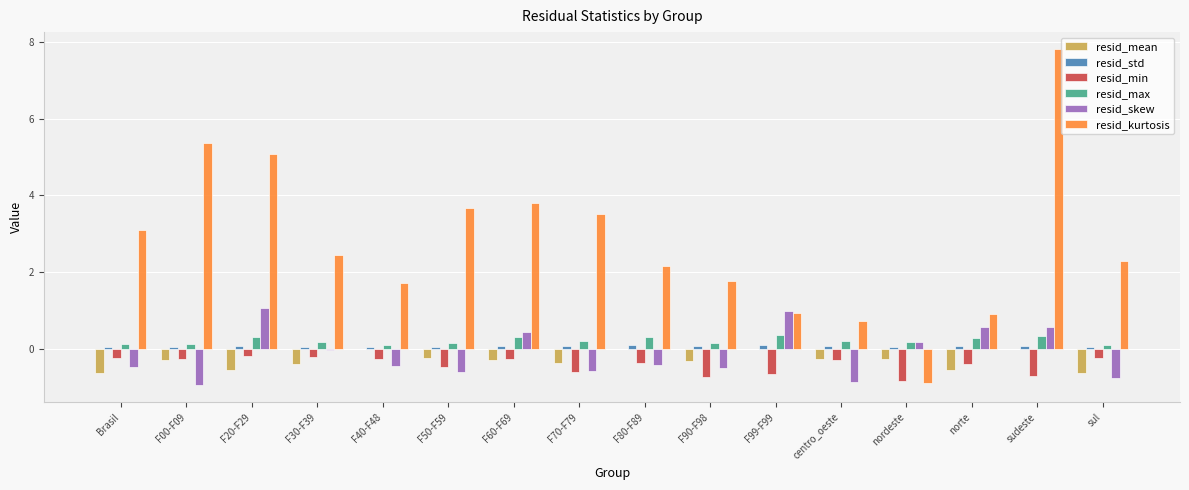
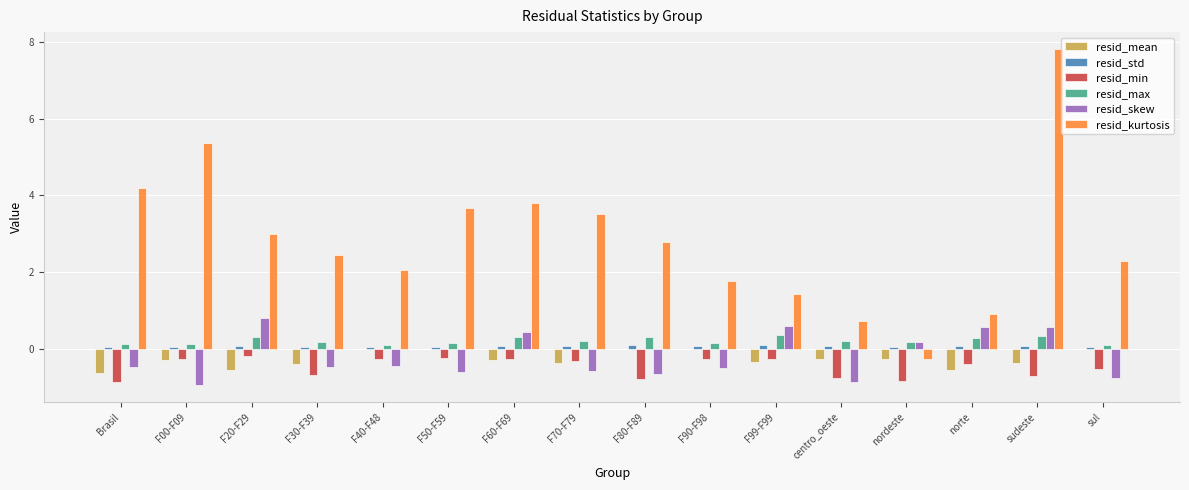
  {
    "resid_mean": {
      "Brasil": -0.6,
      "F00-F09": -0.3,
      "F20-F29": -0.6,
      "F30-F39": -0.4,
-     "F50-F59": -0.2,
+     "F50-F59": 0.0,
      "F60-F69": -0.3,
      "F70-F79": -0.4,
-     "F90-F98": -0.3,
-     "F99-F99": 0.0,
+     "F90-F98": 0.0,
+     "F99-F99": -0.4,
      "centro_oeste": -0.3,
      "nordeste": -0.3,
      "norte": -0.6,
-     "sudeste": 0.0,
-     "sul": -0.6
+     "sudeste": -0.4,
+     "sul": 0.0
    },
    "resid_min": {
-     "Brasil": -0.2,
+     "Brasil": -0.9,
      "F00-F09": -0.3,
      "F20-F29": -0.2,
-     "F30-F39": -0.2,
+     "F30-F39": -0.7,
      "F40-F48": -0.3,
-     "F50-F59": -0.5,
+     "F50-F59": -0.2,
      "F60-F69": -0.3,
-     "F70-F79": -0.6,
-     "F80-F89": -0.4,
-     "F90-F98": -0.7,
-     "F99-F99": -0.6,
-     "centro_oeste": -0.3,
+     "F70-F79": -0.3,
+     "F80-F89": -0.8,
+     "F90-F98": -0.3,
+     "F99-F99": -0.3,
+     "centro_oeste": -0.7,
      "nordeste": -0.8,
      "norte": -0.4,
      "sudeste": -0.7,
-     "sul": -0.3
+     "sul": -0.5
    },
    "resid_skew": {
      "Brasil": -0.5,
      "F00-F09": -1.0,
-     "F20-F29": 1.1,
-     "F30-F39": 0.0,
+     "F20-F29": 0.8,
+     "F30-F39": -0.5,
      "F40-F48": -0.4,
      "F50-F59": -0.6,
      "F60-F69": 0.4,
      "F70-F79": -0.6,
-     "F80-F89": -0.4,
+     "F80-F89": -0.7,
      "F90-F98": -0.5,
-     "F99-F99": 1.0,
+     "F99-F99": 0.6,
      "centro_oeste": -0.9,
      "nordeste": 0.2,
      "norte": 0.6,
      "sudeste": 0.6,
      "sul": -0.8
    },
    "resid_kurtosis": {
-     "Brasil": 3.1,
+     "Brasil": 4.2,
      "F00-F09": 5.4,
-     "F20-F29": 5.1,
+     "F20-F29": 3.0,
      "F30-F39": 2.5,
-     "F40-F48": 1.7,
+     "F40-F48": 2.1,
      "F50-F59": 3.7,
      "F60-F69": 3.8,
      "F70-F79": 3.5,
-     "F80-F89": 2.2,
+     "F80-F89": 2.8,
      "F90-F98": 1.8,
-     "F99-F99": 0.9,
+     "F99-F99": 1.4,
      "centro_oeste": 0.7,
-     "nordeste": -0.9,
+     "nordeste": -0.3,
      "norte": 0.9,
      "sudeste": 7.8,
      "sul": 2.3
    }
  }
